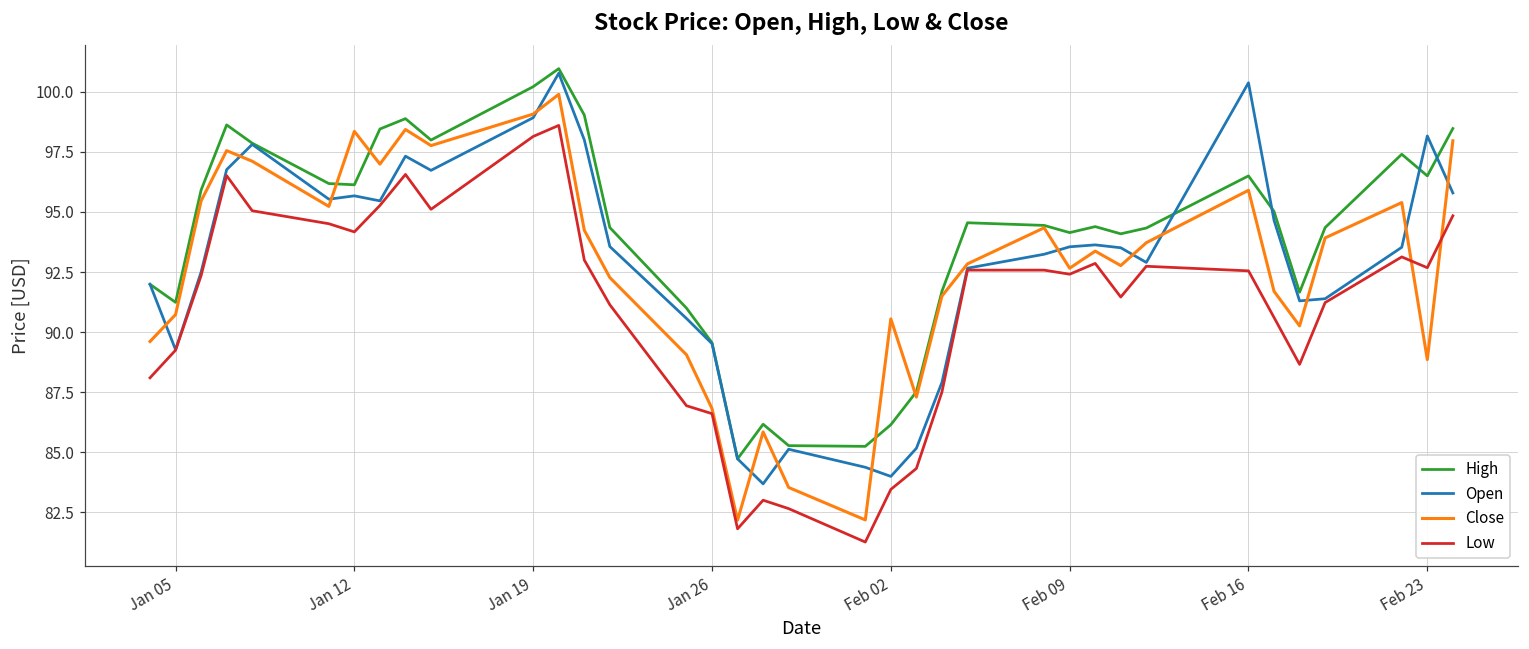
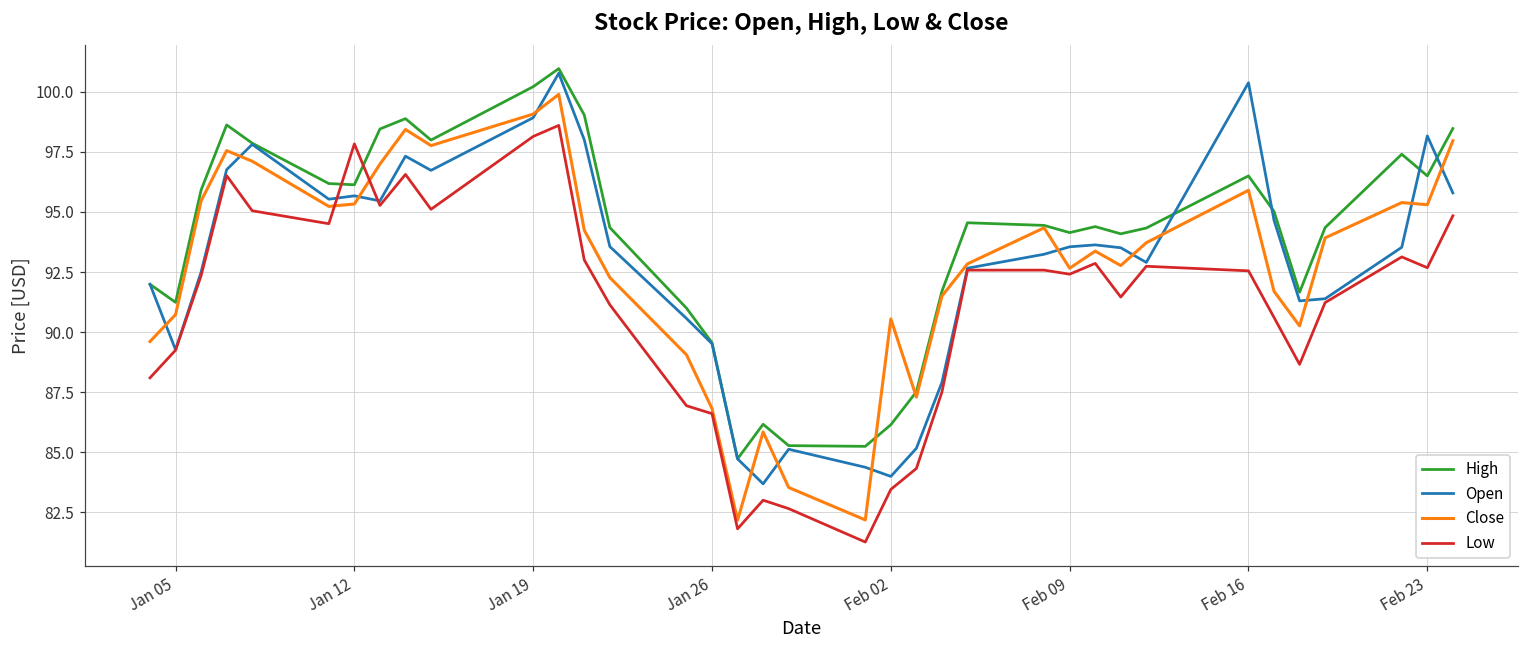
  {
    "High": {
      "Jan 05": 91.2,
      "Jan 12": 96.1,
      "Jan 19": 100.2,
      "Feb 02": 86.2,
      "Feb 09": 94.1,
      "Feb 16": 96.5,
      "Feb 23": 96.5
    },
    "Open": {
      "Jan 12": 95.7,
      "Jan 19": 98.9,
      "Feb 02": 84.0,
      "Feb 09": 93.6,
      "Feb 16": 100.4,
      "Feb 23": 98.2
    },
    "Close": {
      "Jan 05": 90.7,
-     "Jan 12": 98.4,
+     "Jan 12": 95.3,
      "Jan 19": 99.1,
      "Jan 26": 86.8,
      "Feb 02": 90.6,
      "Feb 09": 92.7,
      "Feb 16": 95.9,
-     "Feb 23": 88.9
+     "Feb 23": 95.3
    },
    "Low": {
-     "Jan 12": 94.2,
+     "Jan 12": 97.8,
      "Jan 19": 98.1,
      "Jan 26": 86.6,
      "Feb 02": 83.5,
      "Feb 09": 92.4,
      "Feb 16": 92.6,
      "Feb 23": 92.7
    }
  }
